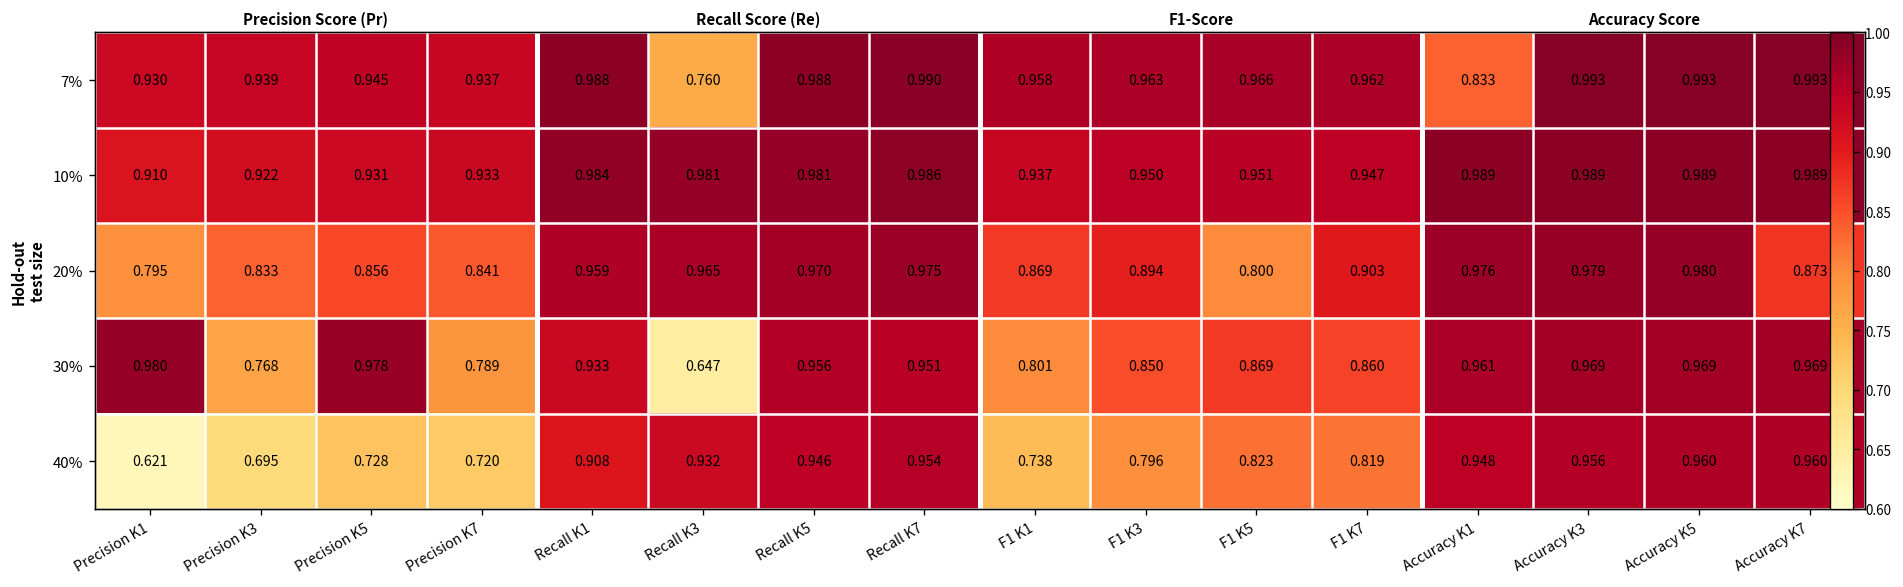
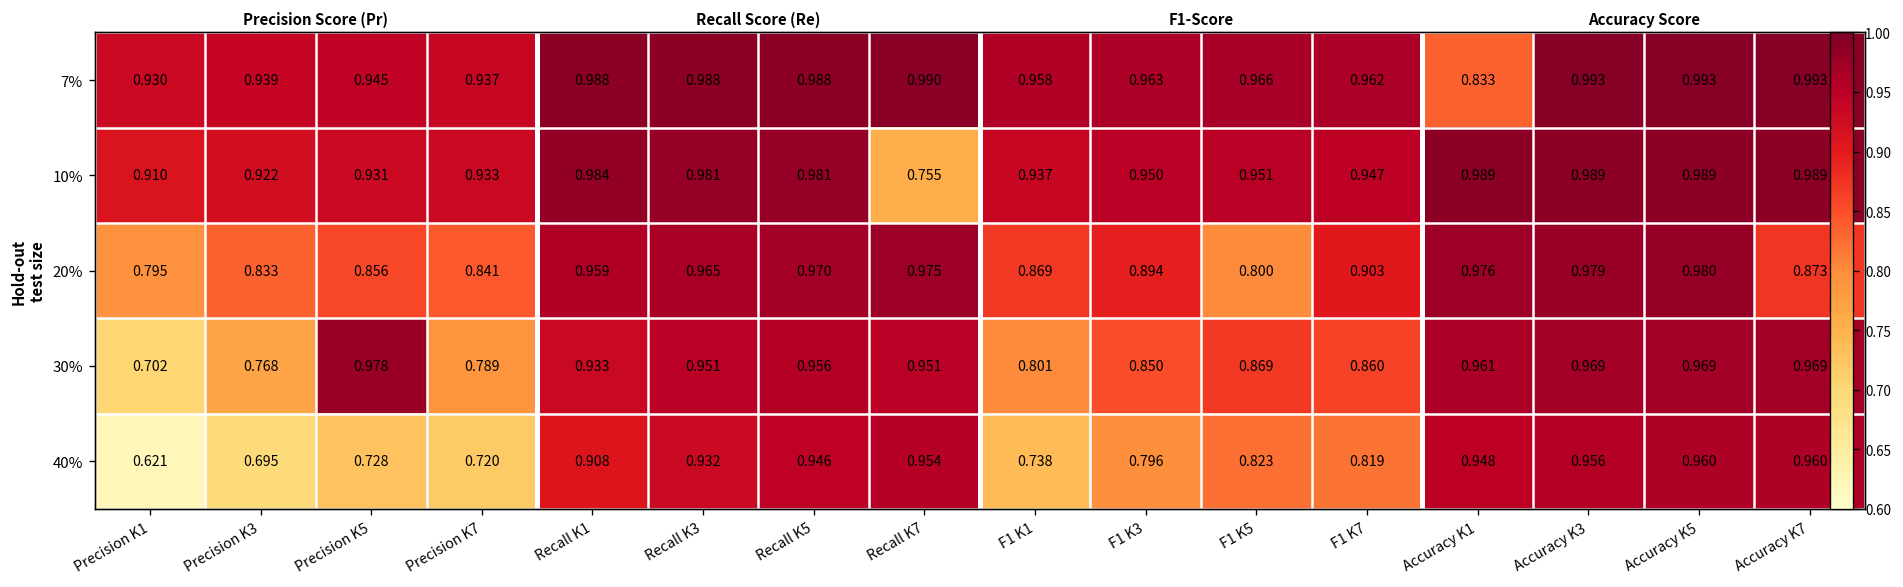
  {
    "7%": {
      "Precision K1": 0.930,
      "Precision K3": 0.939,
      "Precision K5": 0.945,
      "Precision K7": 0.937,
      "Recall K1": 0.988,
-     "Recall K3": 0.760,
+     "Recall K3": 0.988,
      "Recall K5": 0.988,
      "Recall K7": 0.990,
      "F1 K1": 0.958,
      "F1 K3": 0.963,
      "F1 K5": 0.966,
      "F1 K7": 0.962,
      "Accuracy K1": 0.833,
      "Accuracy K3": 0.993,
      "Accuracy K5": 0.993,
      "Accuracy K7": 0.993
    },
    "10%": {
      "Precision K1": 0.910,
      "Precision K3": 0.922,
      "Precision K5": 0.931,
      "Precision K7": 0.933,
      "Recall K1": 0.984,
      "Recall K3": 0.981,
      "Recall K5": 0.981,
-     "Recall K7": 0.986,
+     "Recall K7": 0.755,
      "F1 K1": 0.937,
      "F1 K3": 0.950,
      "F1 K5": 0.951,
      "F1 K7": 0.947,
      "Accuracy K1": 0.989,
      "Accuracy K3": 0.989,
      "Accuracy K5": 0.989,
      "Accuracy K7": 0.989
    },
    "20%": {
      "Precision K1": 0.795,
      "Precision K3": 0.833,
      "Precision K5": 0.856,
      "Precision K7": 0.841,
      "Recall K1": 0.959,
      "Recall K3": 0.965,
      "Recall K5": 0.970,
      "Recall K7": 0.975,
      "F1 K1": 0.869,
      "F1 K3": 0.894,
      "F1 K5": 0.800,
      "F1 K7": 0.903,
      "Accuracy K1": 0.976,
      "Accuracy K3": 0.979,
      "Accuracy K5": 0.980,
      "Accuracy K7": 0.873
    },
    "30%": {
-     "Precision K1": 0.980,
+     "Precision K1": 0.702,
      "Precision K3": 0.768,
      "Precision K5": 0.978,
      "Precision K7": 0.789,
      "Recall K1": 0.933,
-     "Recall K3": 0.647,
+     "Recall K3": 0.951,
      "Recall K5": 0.956,
      "Recall K7": 0.951,
      "F1 K1": 0.801,
      "F1 K3": 0.850,
      "F1 K5": 0.869,
      "F1 K7": 0.860,
      "Accuracy K1": 0.961,
      "Accuracy K3": 0.969,
      "Accuracy K5": 0.969,
      "Accuracy K7": 0.969
    },
    "40%": {
      "Precision K1": 0.621,
      "Precision K3": 0.695,
      "Precision K5": 0.728,
      "Precision K7": 0.720,
      "Recall K1": 0.908,
      "Recall K3": 0.932,
      "Recall K5": 0.946,
      "Recall K7": 0.954,
      "F1 K1": 0.738,
      "F1 K3": 0.796,
      "F1 K5": 0.823,
      "F1 K7": 0.819,
      "Accuracy K1": 0.948,
      "Accuracy K3": 0.956,
      "Accuracy K5": 0.960,
      "Accuracy K7": 0.960
    }
  }
